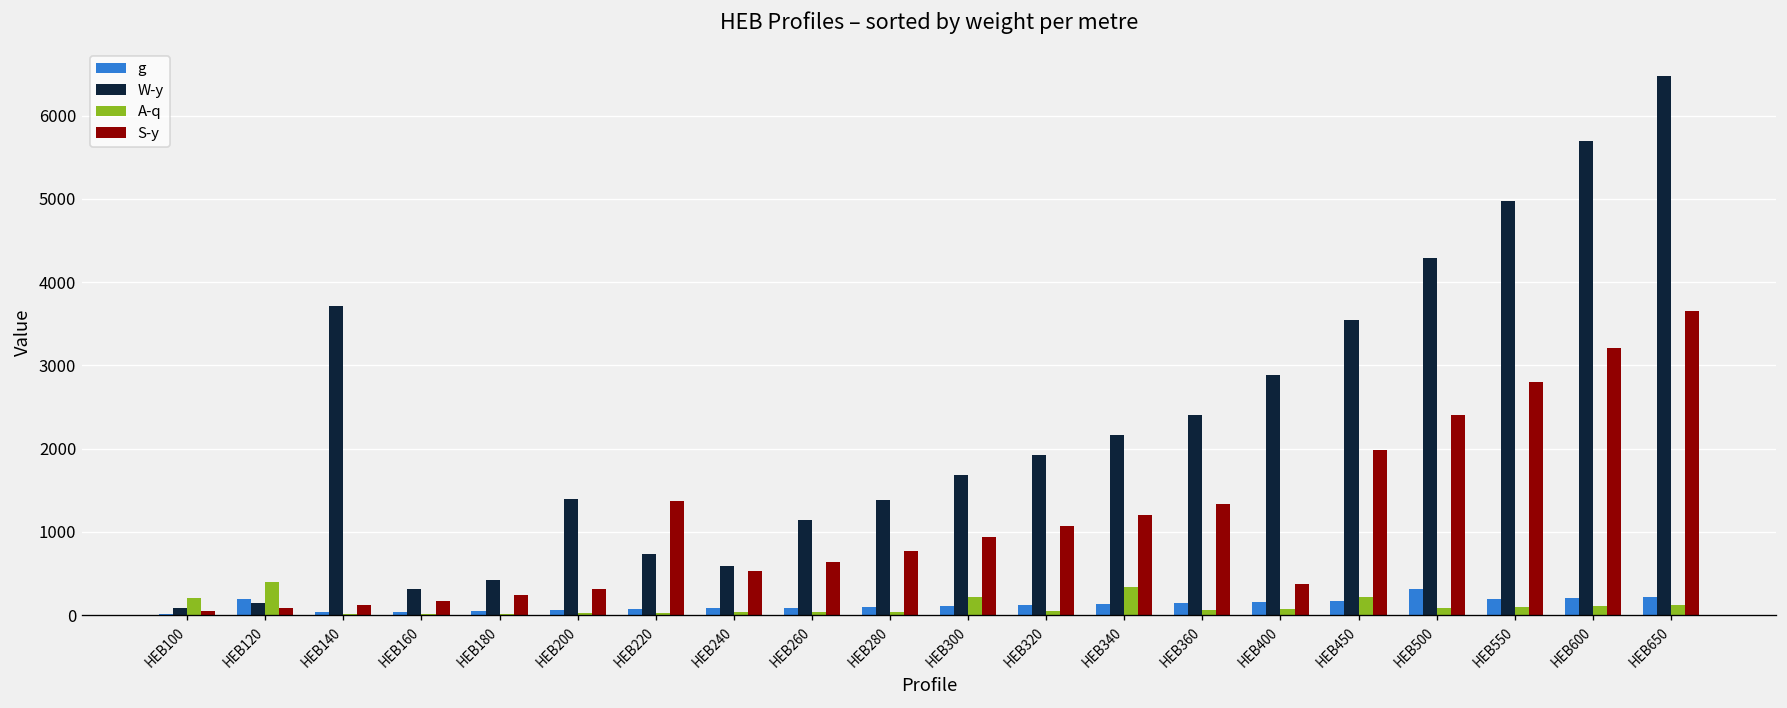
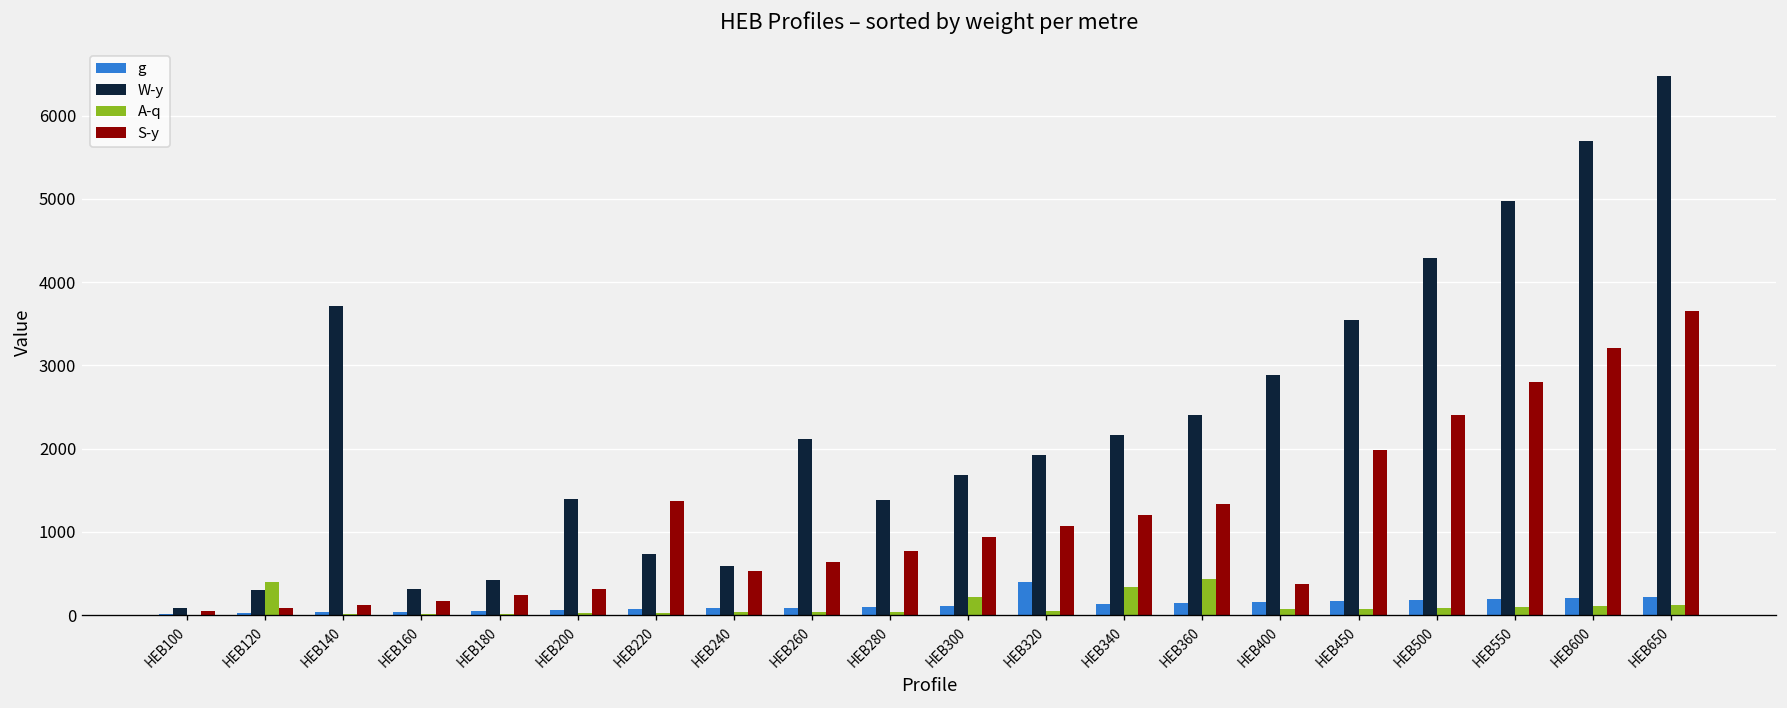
  {
    "g": {
-     "HEB120": 200,
+     "HEB120": 0,
      "HEB160": 0,
      "HEB180": 100,
      "HEB200": 100,
      "HEB220": 100,
      "HEB240": 100,
      "HEB260": 100,
      "HEB280": 100,
      "HEB300": 100,
-     "HEB320": 100,
+     "HEB320": 400,
      "HEB340": 100,
      "HEB360": 100,
      "HEB400": 200,
      "HEB450": 200,
-     "HEB500": 300,
+     "HEB500": 200,
      "HEB550": 200,
      "HEB600": 200,
      "HEB650": 200
    },
    "W-y": {
      "HEB100": 100,
-     "HEB120": 100,
+     "HEB120": 300,
      "HEB140": 3700,
      "HEB160": 300,
      "HEB180": 400,
      "HEB200": 1400,
      "HEB220": 700,
      "HEB240": 600,
-     "HEB260": 1200,
+     "HEB260": 2100,
      "HEB280": 1400,
      "HEB300": 1700,
      "HEB320": 1900,
      "HEB340": 2200,
      "HEB360": 2400,
      "HEB400": 2900,
      "HEB450": 3600,
      "HEB500": 4300,
      "HEB550": 5000,
      "HEB600": 5700,
      "HEB650": 6500
    },
    "A-q": {
-     "HEB100": 200,
+     "HEB100": 0,
      "HEB120": 400,
      "HEB260": 0,
      "HEB280": 0,
      "HEB300": 200,
      "HEB320": 100,
      "HEB340": 300,
-     "HEB360": 100,
+     "HEB360": 400,
      "HEB400": 100,
-     "HEB450": 200,
+     "HEB450": 100,
      "HEB500": 100,
      "HEB550": 100,
      "HEB600": 100,
      "HEB650": 100
    },
    "S-y": {
      "HEB100": 100,
      "HEB120": 100,
      "HEB140": 100,
      "HEB160": 200,
      "HEB180": 200,
      "HEB200": 300,
      "HEB220": 1400,
      "HEB240": 500,
      "HEB260": 600,
      "HEB280": 800,
      "HEB300": 900,
      "HEB320": 1100,
      "HEB340": 1200,
      "HEB360": 1300,
      "HEB400": 400,
      "HEB450": 2000,
      "HEB500": 2400,
      "HEB550": 2800,
      "HEB600": 3200,
      "HEB650": 3700
    }
  }
